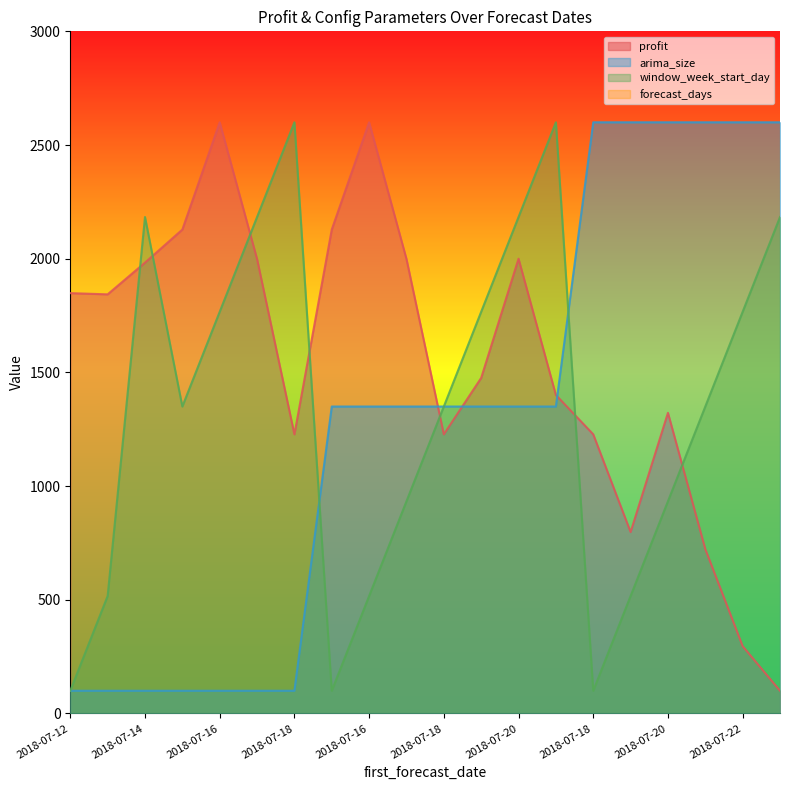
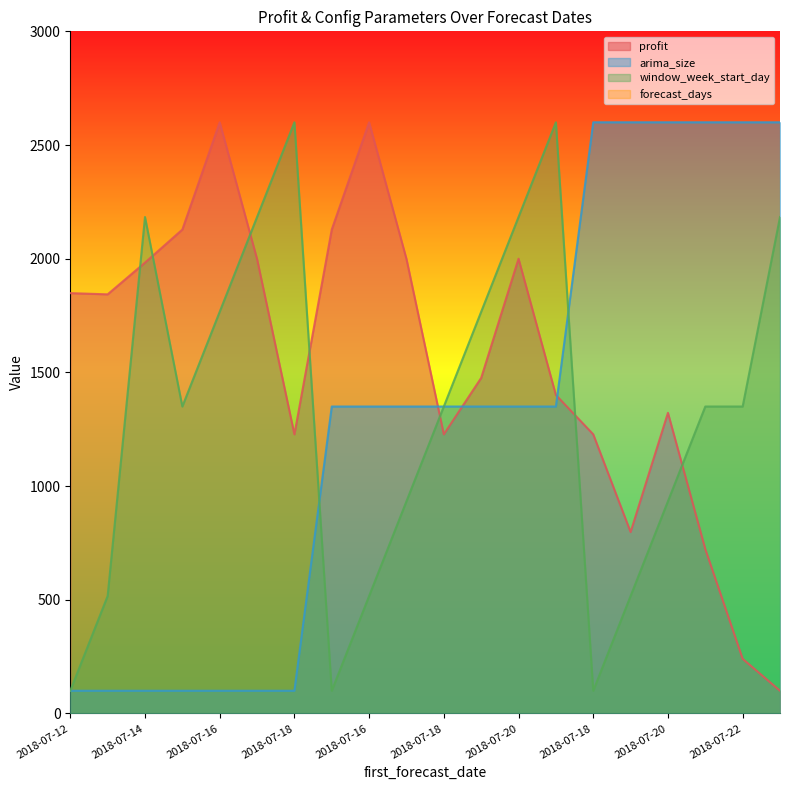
  {
    "profit": {
      "2018-07-12": 1850,
      "2018-07-14": 1980,
-     "2018-07-22": 300
+     "2018-07-22": 240
    },
    "arima_size": {
      "2018-07-14": 100,
      "2018-07-22": 2600
    },
    "window_week_start_day": {
      "2018-07-14": 2180,
-     "2018-07-22": 1770
+     "2018-07-22": 1350
    }
  }
